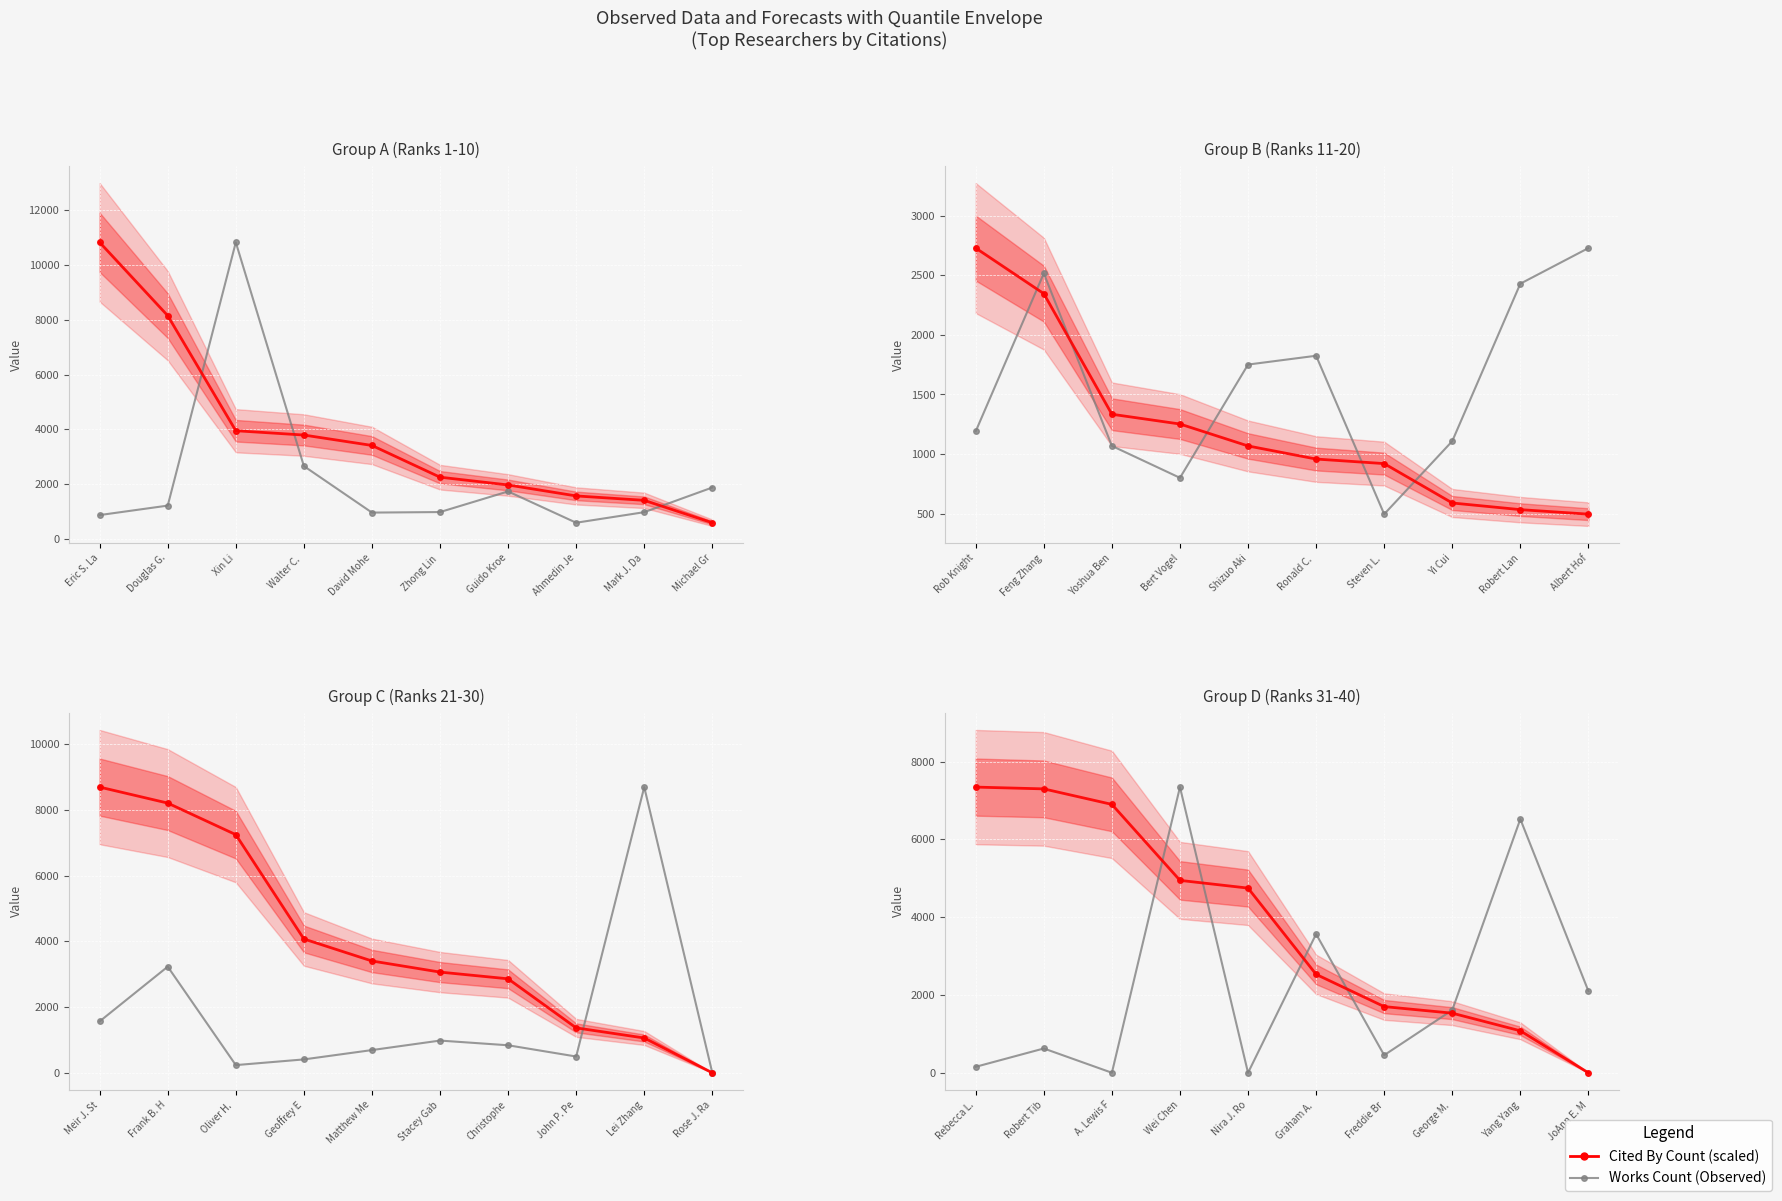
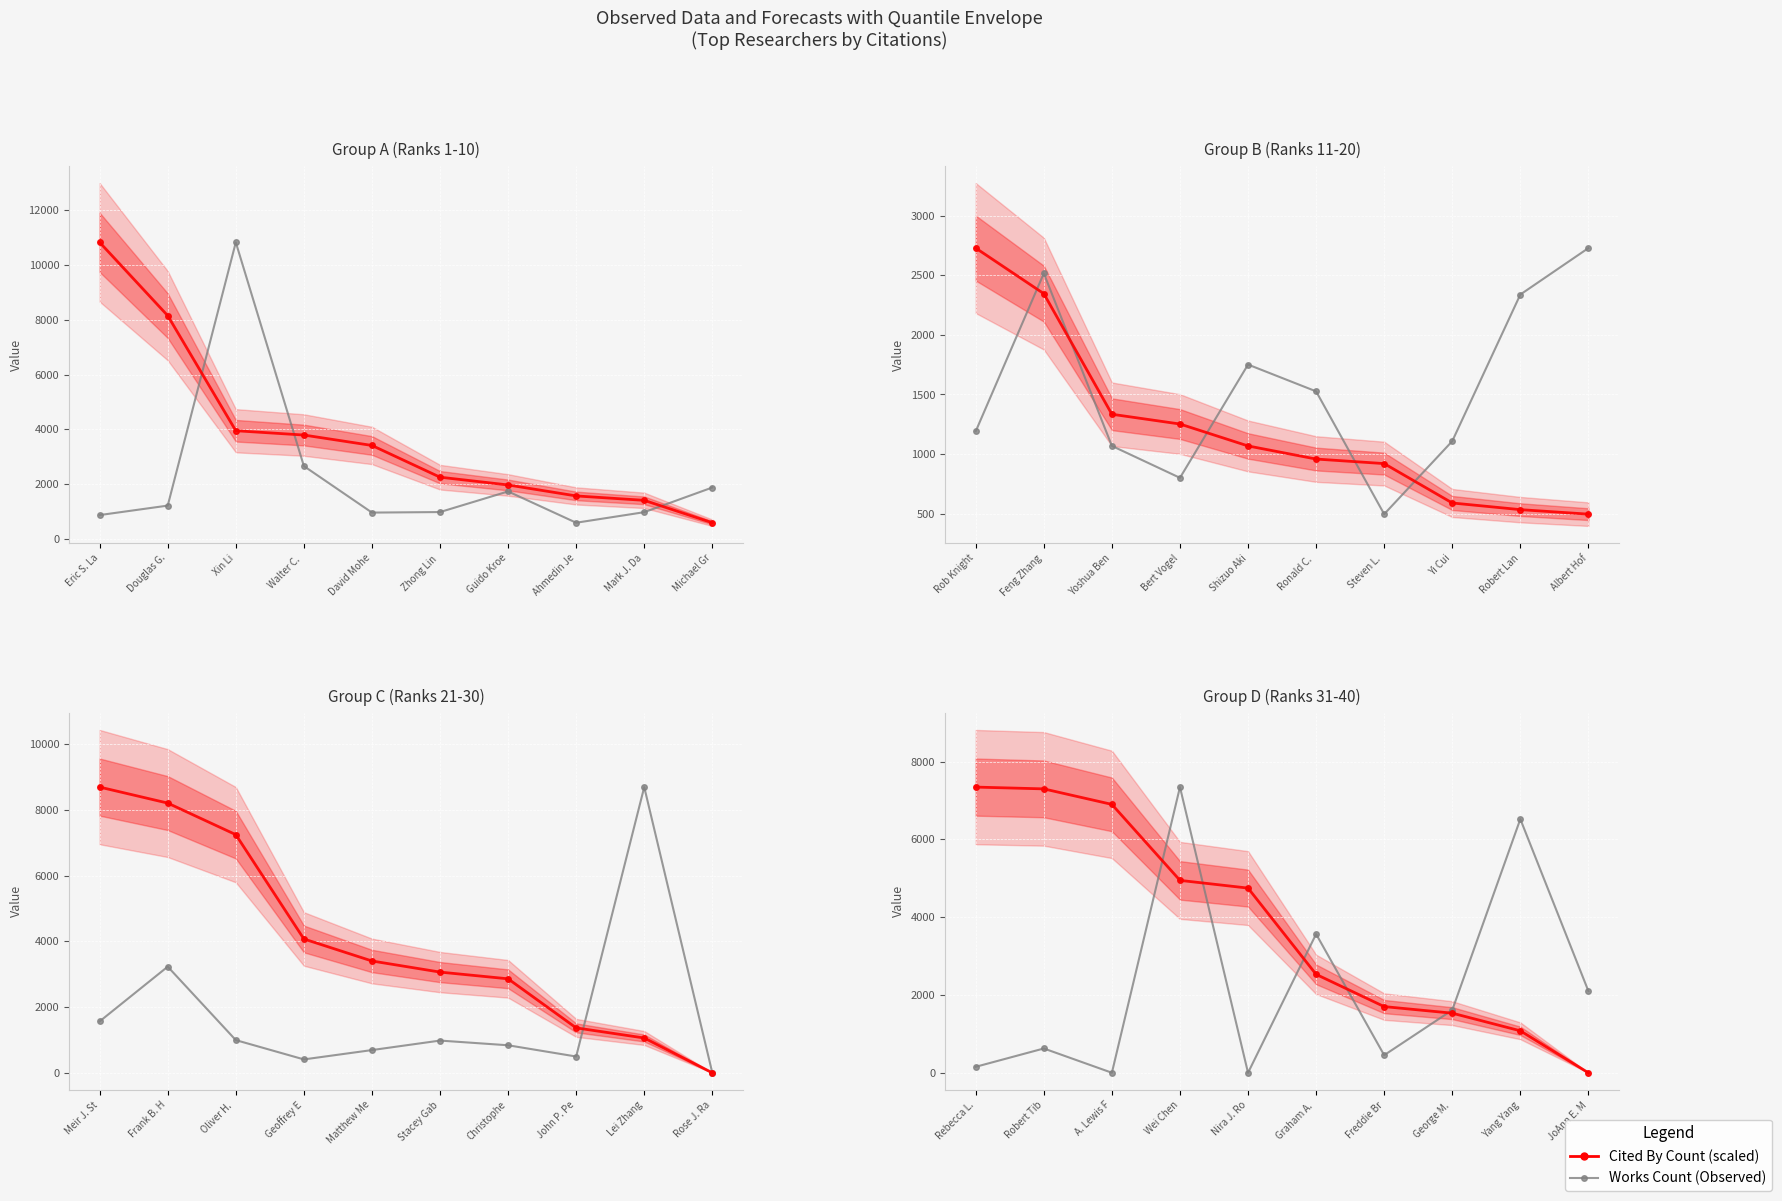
  {
    "Group A (Ranks 1-10)": {
      "Works Count (Observed)": {
        "Eric S. La": 900,
        "Douglas G.": 1200,
        "Xin Li": 10800,
        "Walter C.": 2700,
        "David Mohe": 1000,
        "Zhong Lin": 1000,
        "Guido Kroe": 1700,
        "Ahmedin Je": 600,
        "Mark J. Da": 1000,
        "Michael Gr": 1900
      }
    },
    "Group B (Ranks 11-20)": {
      "Works Count (Observed)": {
        "Rob Knight": 1190,
        "Feng Zhang": 2520,
        "Yoshua Ben": 1070,
        "Bert Vogel": 800,
        "Shizuo Aki": 1750,
-       "Ronald C.": 1830,
+       "Ronald C.": 1530,
        "Steven L.": 500,
        "Yi Cui": 1110,
-       "Robert Lan": 2430,
+       "Robert Lan": 2340,
        "Albert Hof": 2730
      }
    },
    "Group C (Ranks 21-30)": {
      "Works Count (Observed)": {
        "Meir J. St": 1600,
        "Frank B. H": 3200,
-       "Oliver H.": 200,
+       "Oliver H.": 1000,
        "Geoffrey E": 400,
        "Matthew Me": 700,
        "Stacey Gab": 1000,
        "Christophe": 800,
        "John P. Pe": 500,
        "Lei Zhang": 8700
      }
    },
    "Group D (Ranks 31-40)": {
      "Works Count (Observed)": {
        "Rebecca L.": 200,
        "Robert Tib": 600,
        "A. Lewis F": 0,
        "Wei Chen": 7300,
        "Nira J. Ro": 0,
        "Graham A.": 3600,
        "Freddie Br": 500,
        "George M.": 1600,
        "Yang Yang": 6500,
        "JoAnn E. M": 2100
      }
    }
  }
